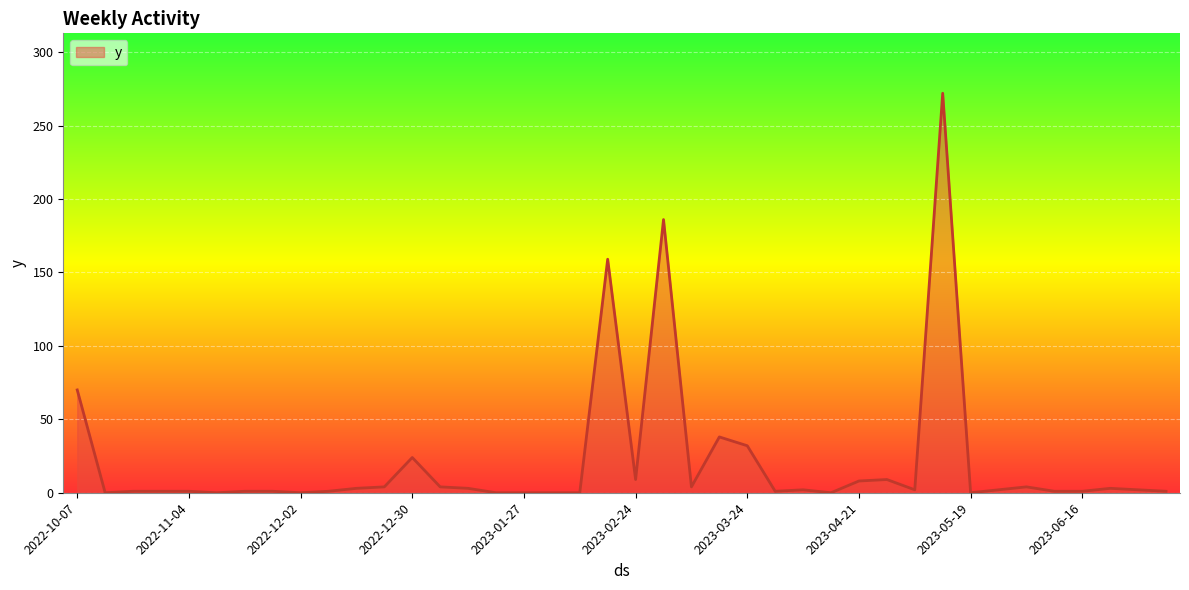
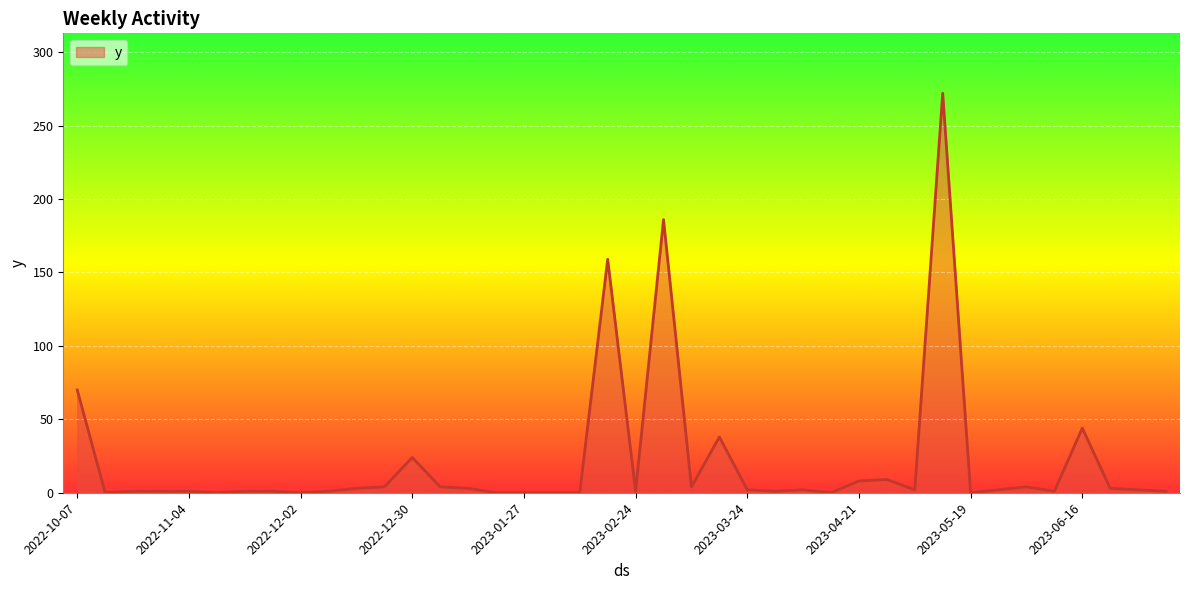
  {
    "2022-10-07": 70,
    "2022-11-04": 1,
    "2022-12-02": 0,
    "2022-12-30": 24,
    "2023-01-27": 0,
-   "2023-02-24": 9,
-   "2023-03-24": 32,
+   "2023-02-24": 1,
+   "2023-03-24": 2,
    "2023-04-21": 8,
    "2023-05-19": 0,
-   "2023-06-16": 1
+   "2023-06-16": 44
  }
